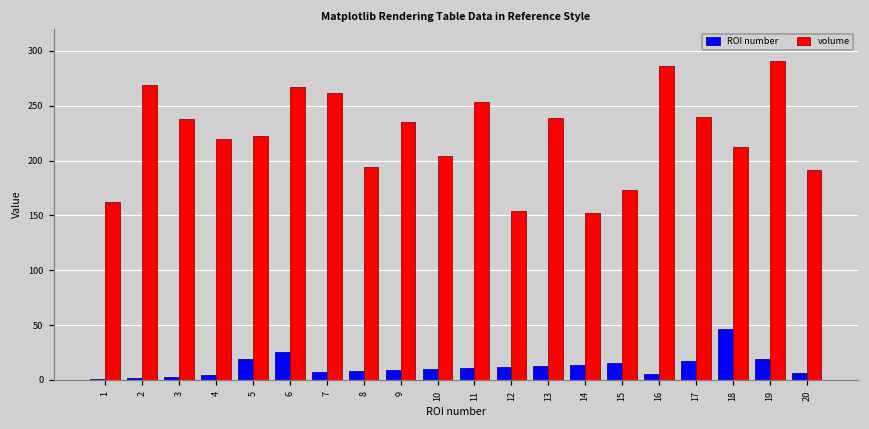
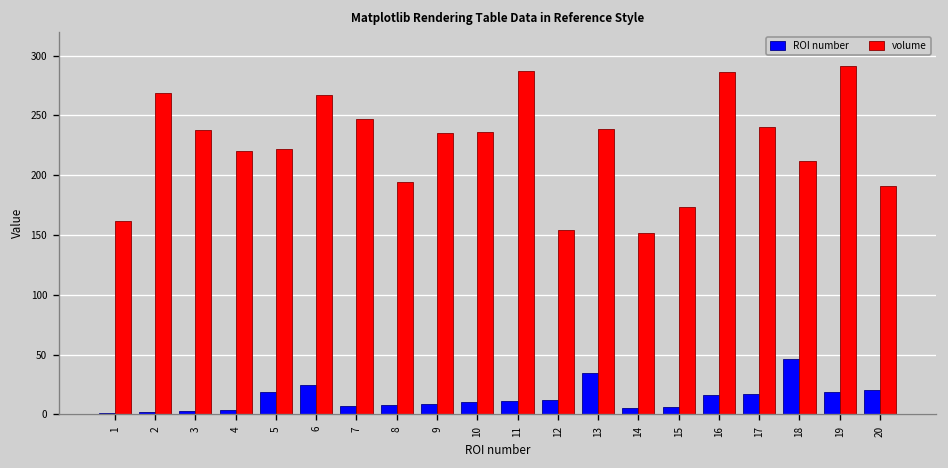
  {
    "ROI number": {
      "3": 0,
      "4": 0,
      "5": 20,
      "6": 30,
      "7": 10,
      "8": 10,
      "9": 10,
      "10": 10,
      "11": 10,
      "12": 10,
-     "13": 10,
-     "14": 14,
-     "15": 20,
-     "16": 10,
+     "13": 40,
+     "14": 5,
+     "15": 10,
+     "16": 20,
      "17": 20,
      "18": 50,
      "19": 20,
-     "20": 10
+     "20": 20
    },
    "volume": {
      "1": 160,
      "2": 270,
      "3": 240,
      "4": 220,
      "5": 220,
      "6": 270,
-     "7": 260,
+     "7": 250,
      "8": 190,
      "9": 240,
-     "10": 200,
-     "11": 250,
+     "10": 240,
+     "11": 290,
      "12": 150,
      "13": 240,
      "14": 150,
      "15": 170,
      "16": 290,
      "17": 240,
      "18": 210,
      "19": 290,
      "20": 190
    }
  }
